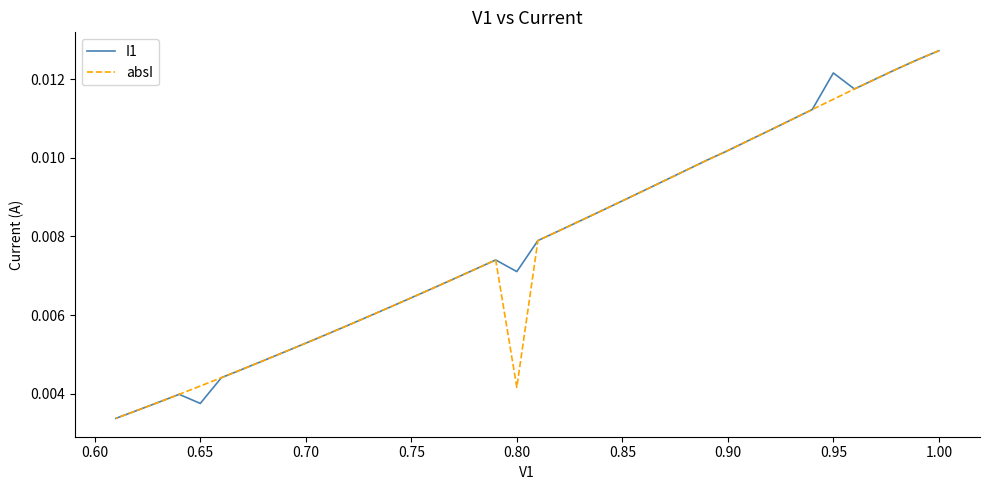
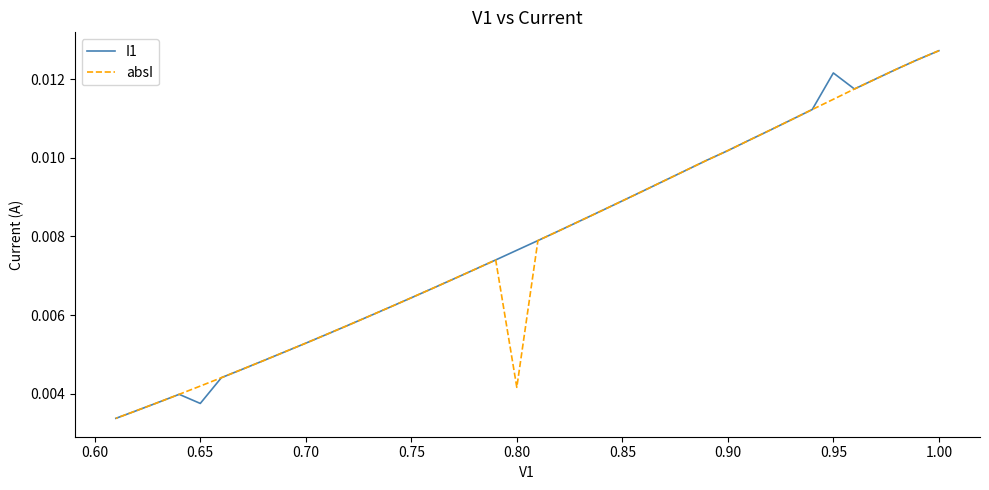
  {
    "I1": {
      "0.65": 0.0038,
-     "0.80": 0.0071,
+     "0.80": 0.0076,
      "0.95": 0.0122
    },
    "absI": {
      "0.65": 0.0042,
      "0.80": 0.0042,
      "0.95": 0.0115
    }
  }
